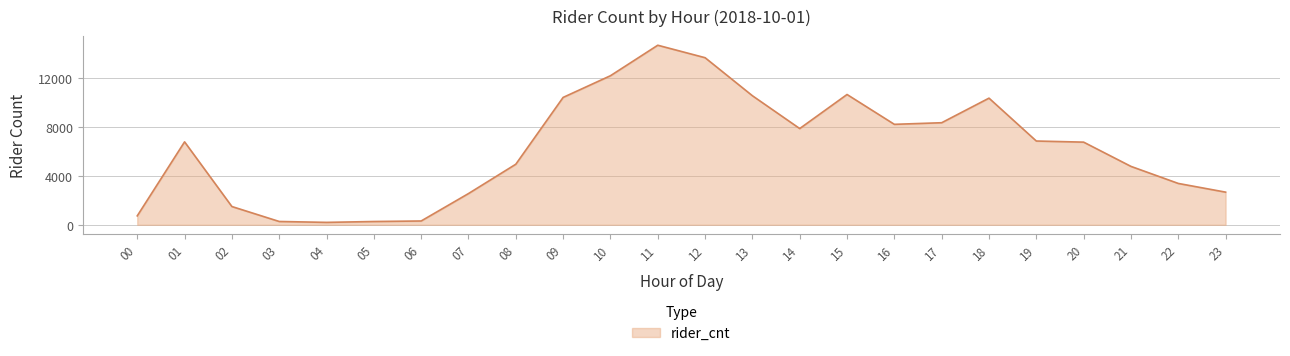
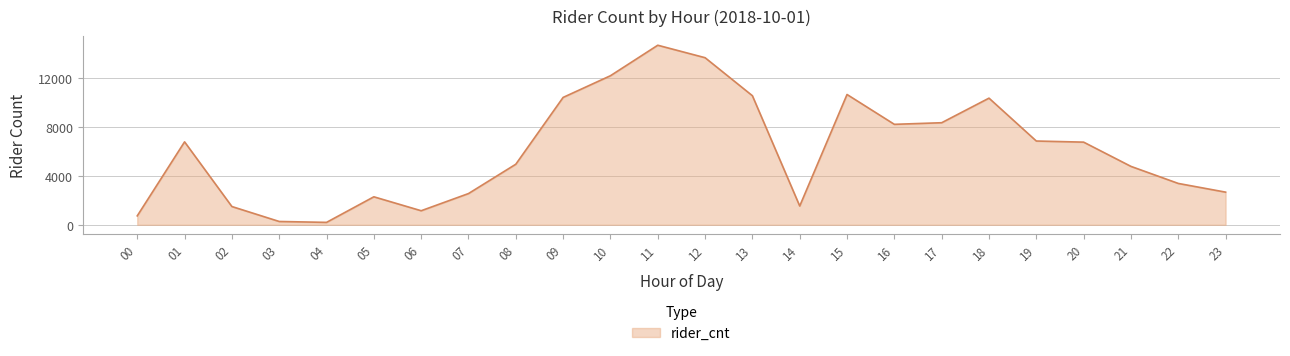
  {
    "00": 700,
    "01": 6800,
    "02": 1500,
    "03": 300,
    "04": 200,
-   "05": 300,
-   "06": 300,
+   "05": 2300,
+   "06": 1100,
    "07": 2500,
    "08": 4900,
    "09": 10400,
    "10": 12200,
    "11": 14600,
    "12": 13600,
    "13": 10500,
-   "14": 7800,
+   "14": 1500,
    "15": 10600,
    "16": 8200,
    "17": 8300,
    "18": 10300,
    "19": 6800,
    "20": 6700,
    "21": 4800,
    "22": 3400,
    "23": 2700
  }
